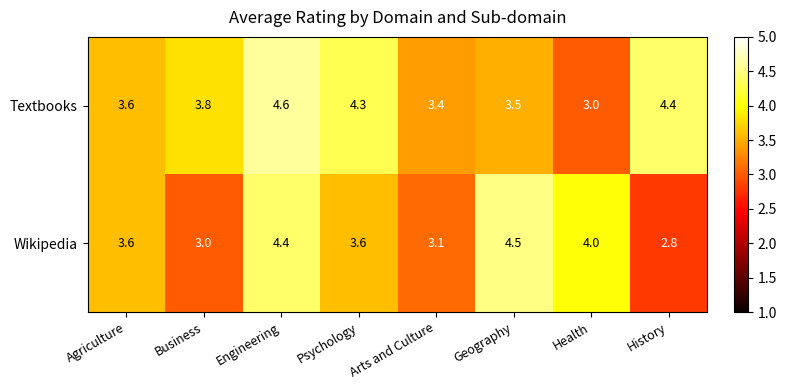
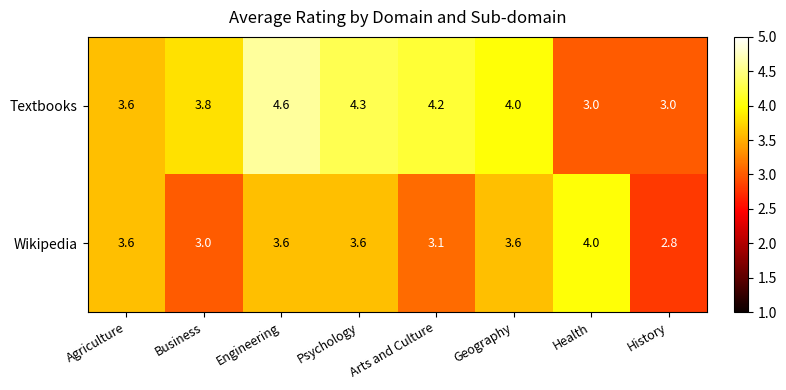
  {
    "Textbooks": {
      "Agriculture": 3.6,
      "Business": 3.8,
      "Engineering": 4.6,
      "Psychology": 4.3,
-     "Arts and Culture": 3.4,
-     "Geography": 3.5,
+     "Arts and Culture": 4.2,
+     "Geography": 4.0,
      "Health": 3.0,
-     "History": 4.4
+     "History": 3.0
    },
    "Wikipedia": {
      "Agriculture": 3.6,
      "Business": 3.0,
-     "Engineering": 4.4,
+     "Engineering": 3.6,
      "Psychology": 3.6,
      "Arts and Culture": 3.1,
-     "Geography": 4.5,
+     "Geography": 3.6,
      "Health": 4.0,
      "History": 2.8
    }
  }
